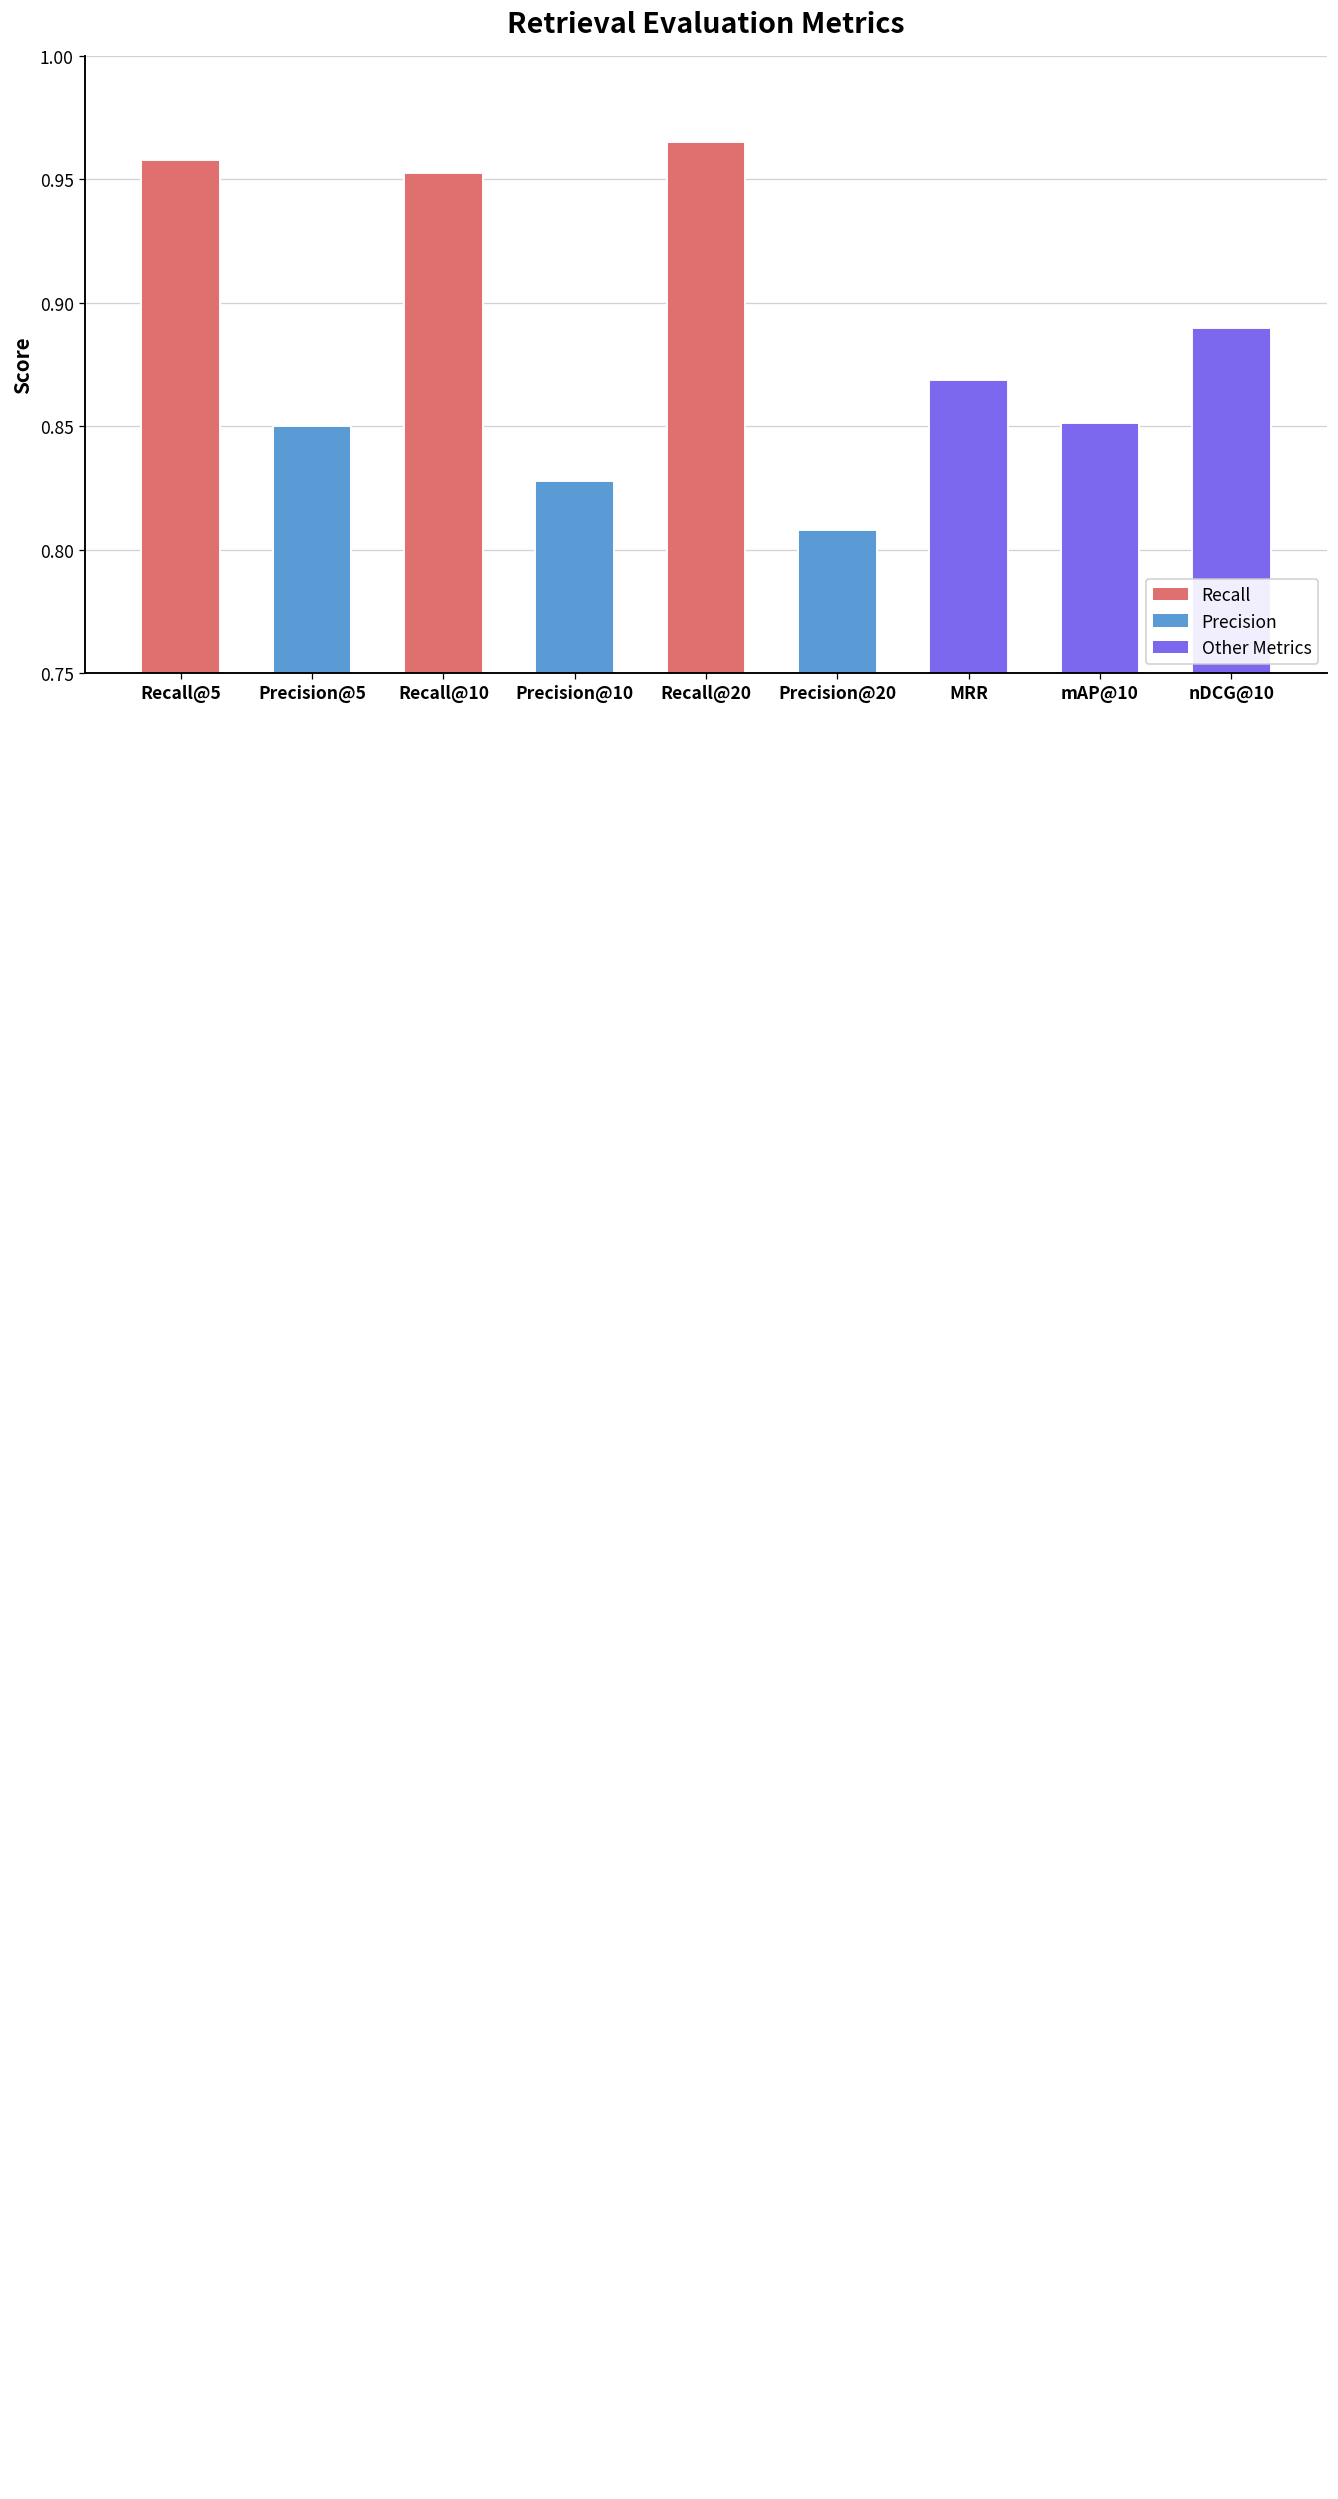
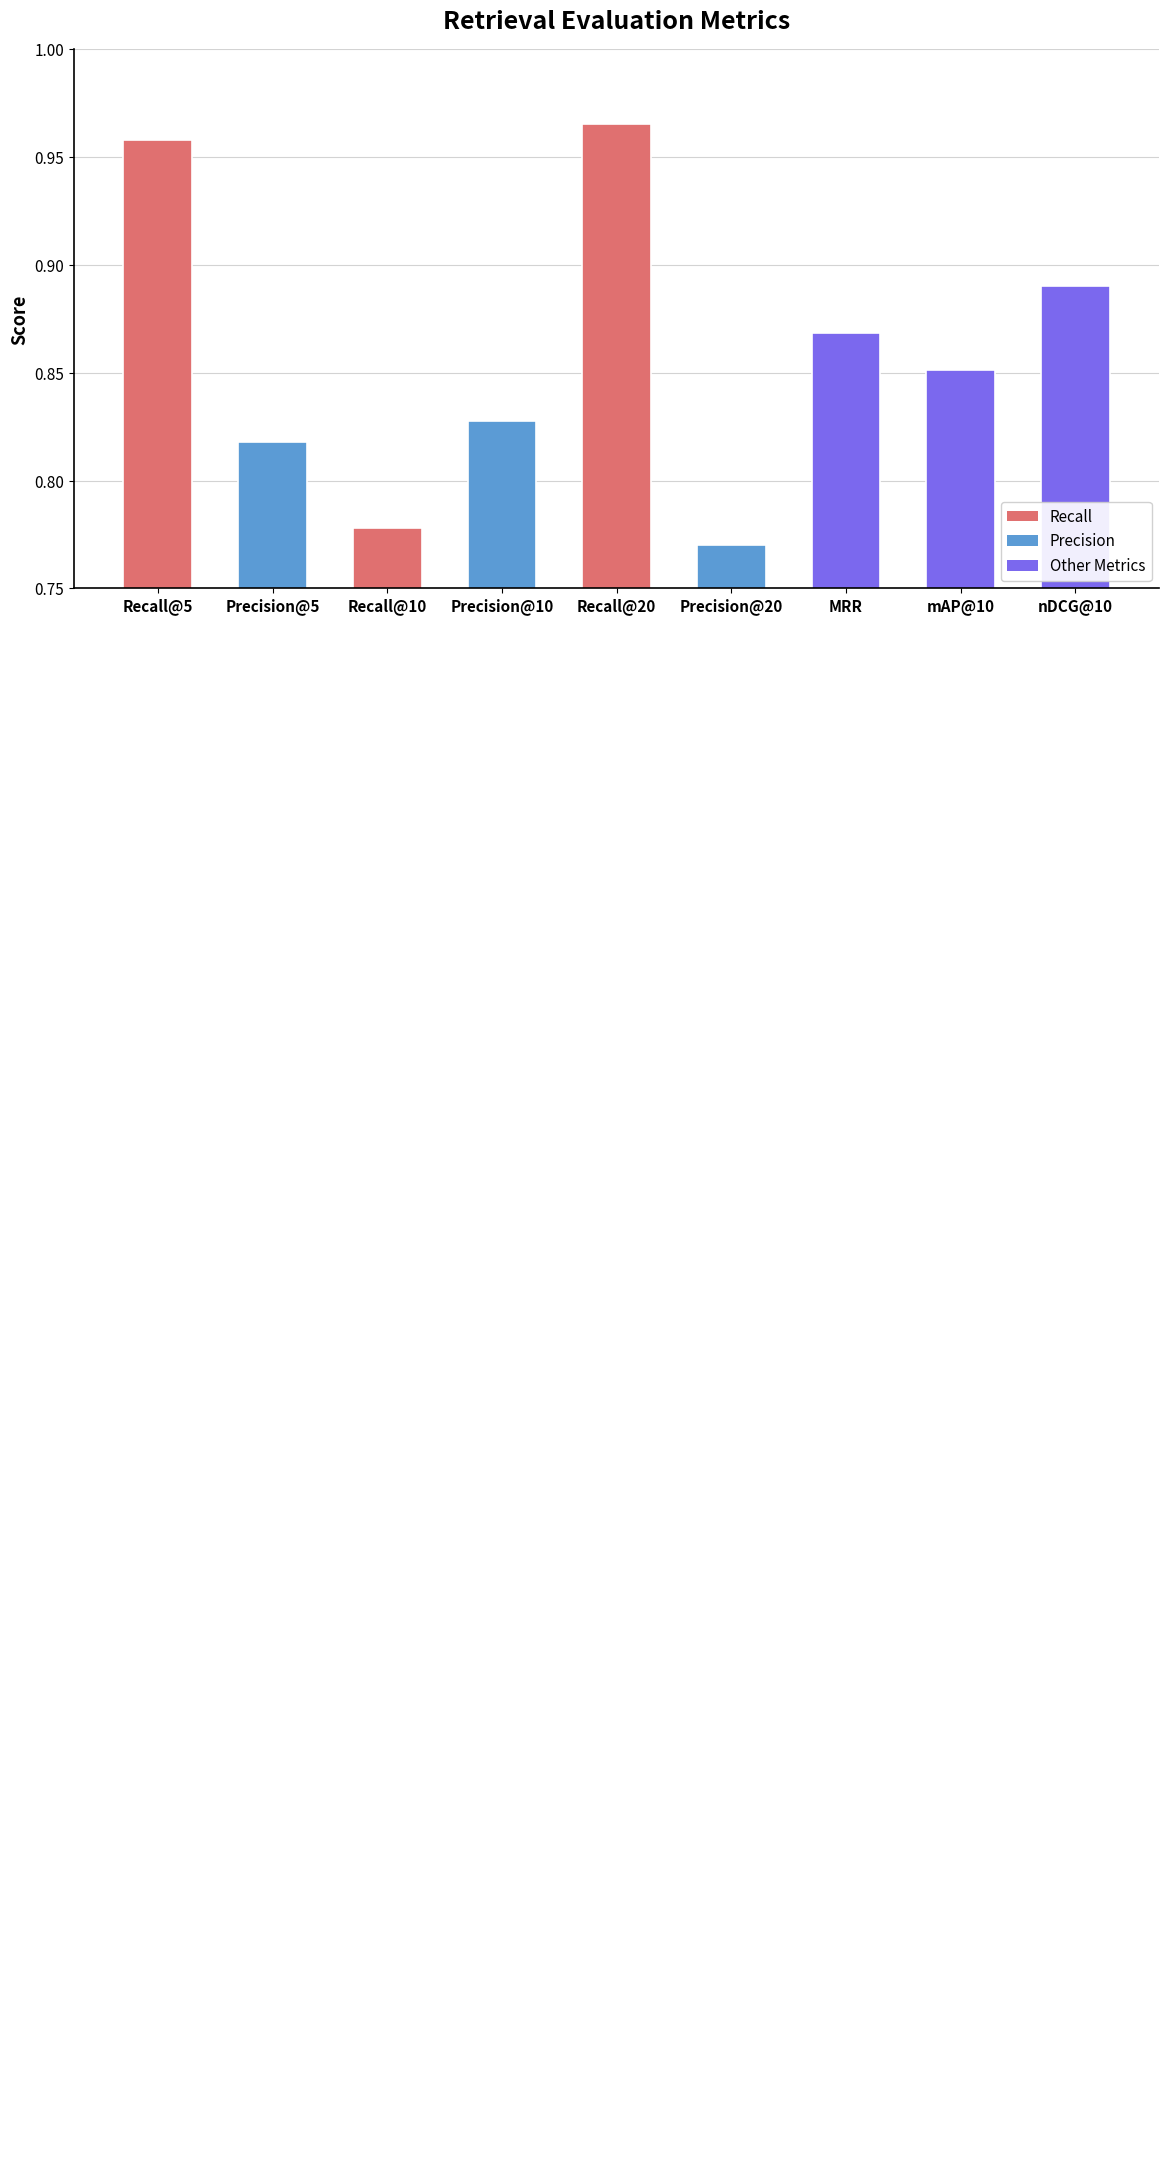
  {
    "Recall@5": 0.9578,
-   "Precision@5": 0.8501,
-   "Recall@10": 0.9527,
+   "Precision@5": 0.8177,
+   "Recall@10": 0.7778,
    "Precision@10": 0.8277,
    "Recall@20": 0.9652,
-   "Precision@20": 0.8079,
+   "Precision@20": 0.7703,
    "MRR": 0.8686,
    "mAP@10": 0.8512,
    "nDCG@10": 0.8900
  }
